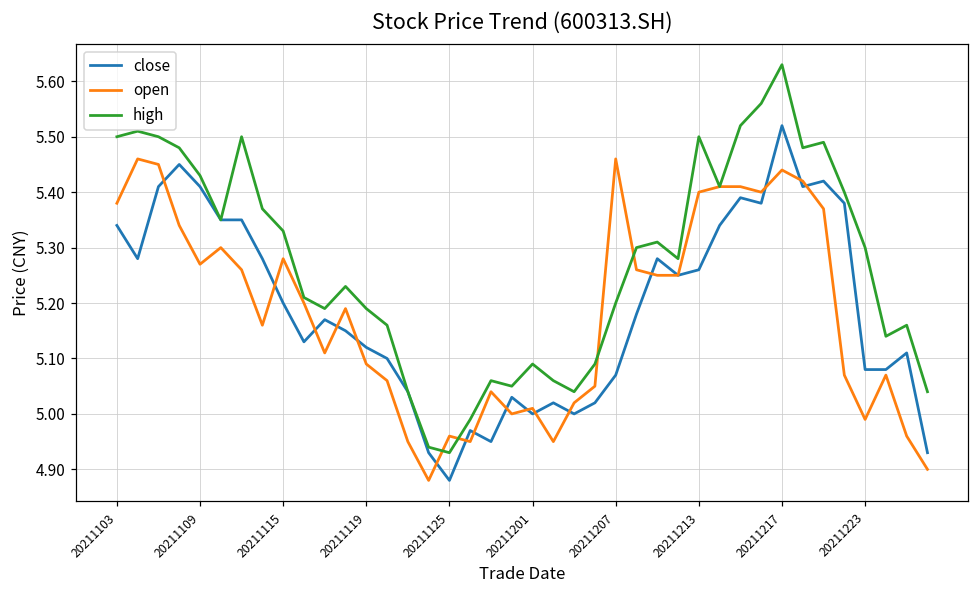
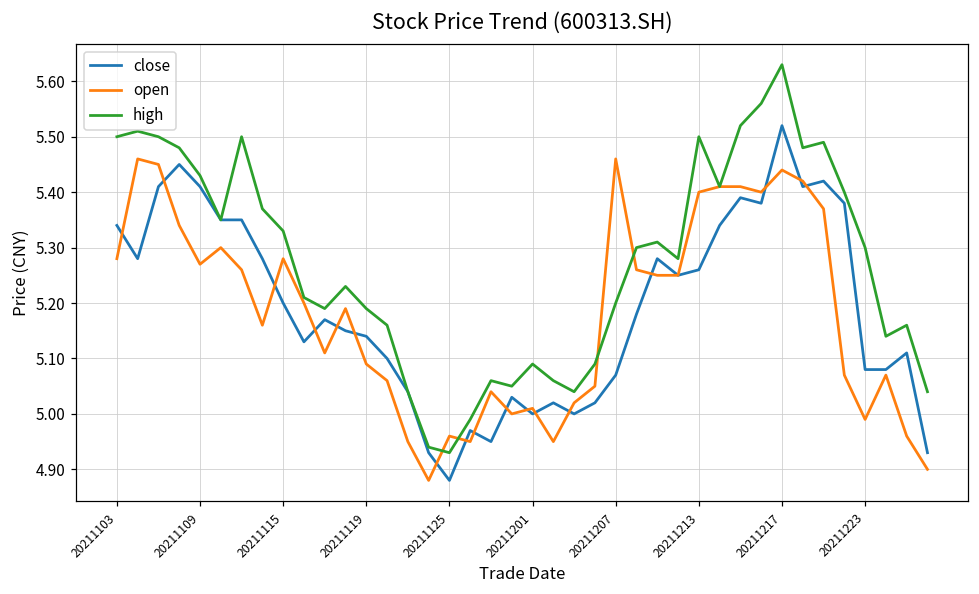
  {
    "close": {
      "20211103": 5.34,
      "20211109": 5.41,
      "20211115": 5.20,
-     "20211119": 5.12,
+     "20211119": 5.14,
      "20211125": 4.88,
      "20211201": 5.00,
      "20211207": 5.07,
      "20211213": 5.26,
      "20211217": 5.52,
      "20211223": 5.08
    },
    "open": {
-     "20211103": 5.38,
+     "20211103": 5.28,
      "20211109": 5.27,
      "20211115": 5.28,
      "20211119": 5.09,
      "20211125": 4.96,
      "20211201": 5.01,
      "20211207": 5.46,
      "20211213": 5.40,
      "20211217": 5.44,
      "20211223": 4.99
    },
    "high": {
      "20211103": 5.50,
      "20211109": 5.43,
      "20211115": 5.33,
      "20211119": 5.19,
      "20211125": 4.93,
      "20211201": 5.09,
      "20211207": 5.20,
      "20211213": 5.50,
      "20211217": 5.63,
      "20211223": 5.30
    }
  }
